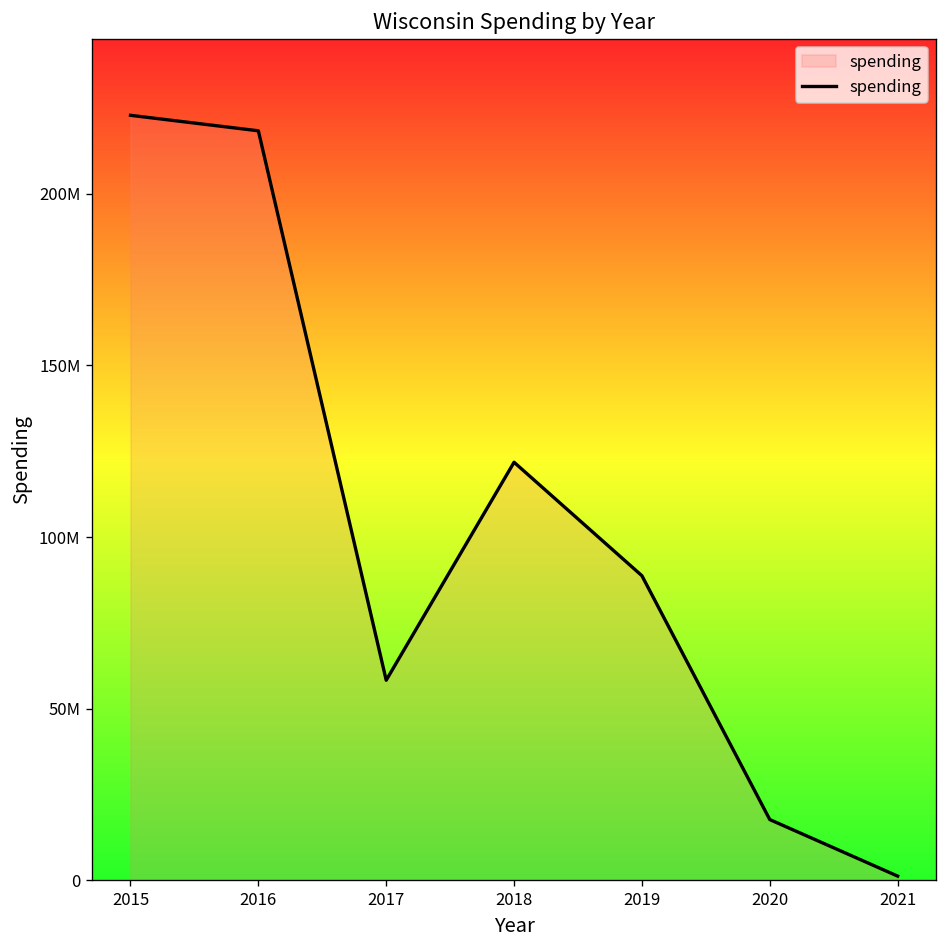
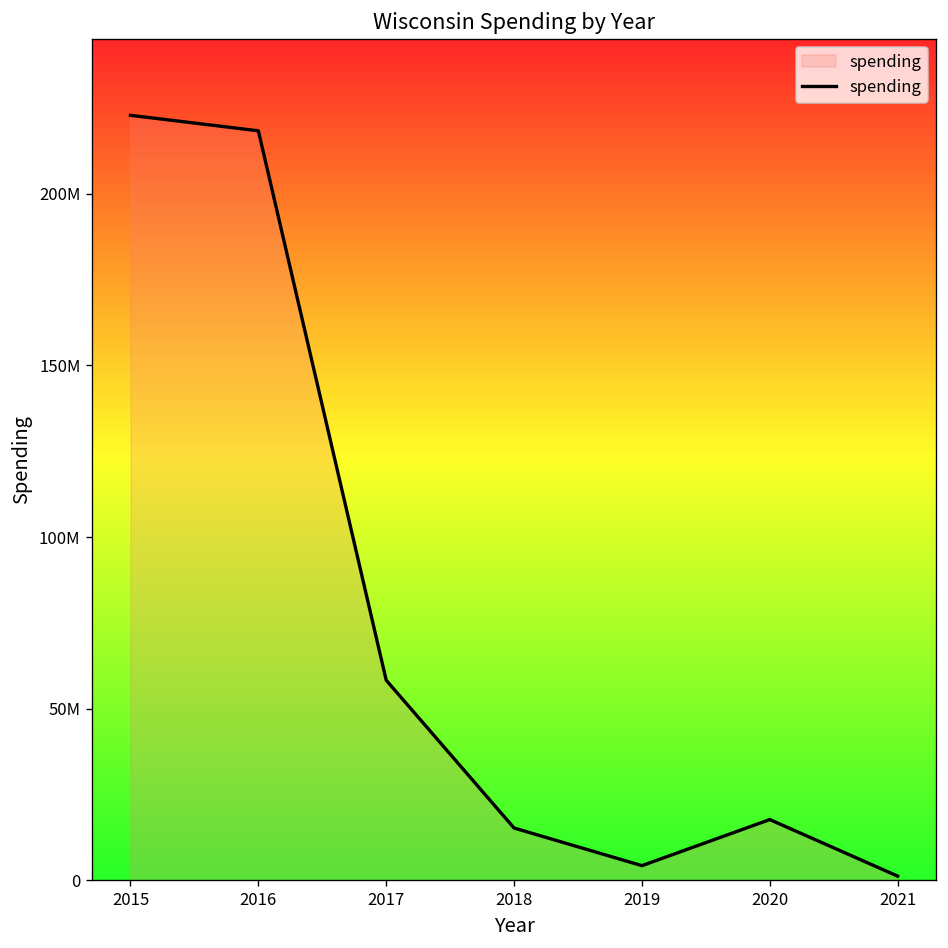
  {
    "2015": 223000000,
    "2016": 218000000,
    "2017": 58000000,
-   "2018": 122000000,
-   "2019": 89000000,
+   "2018": 15000000,
+   "2019": 4000000,
    "2020": 18000000,
    "2021": 1000000
  }
